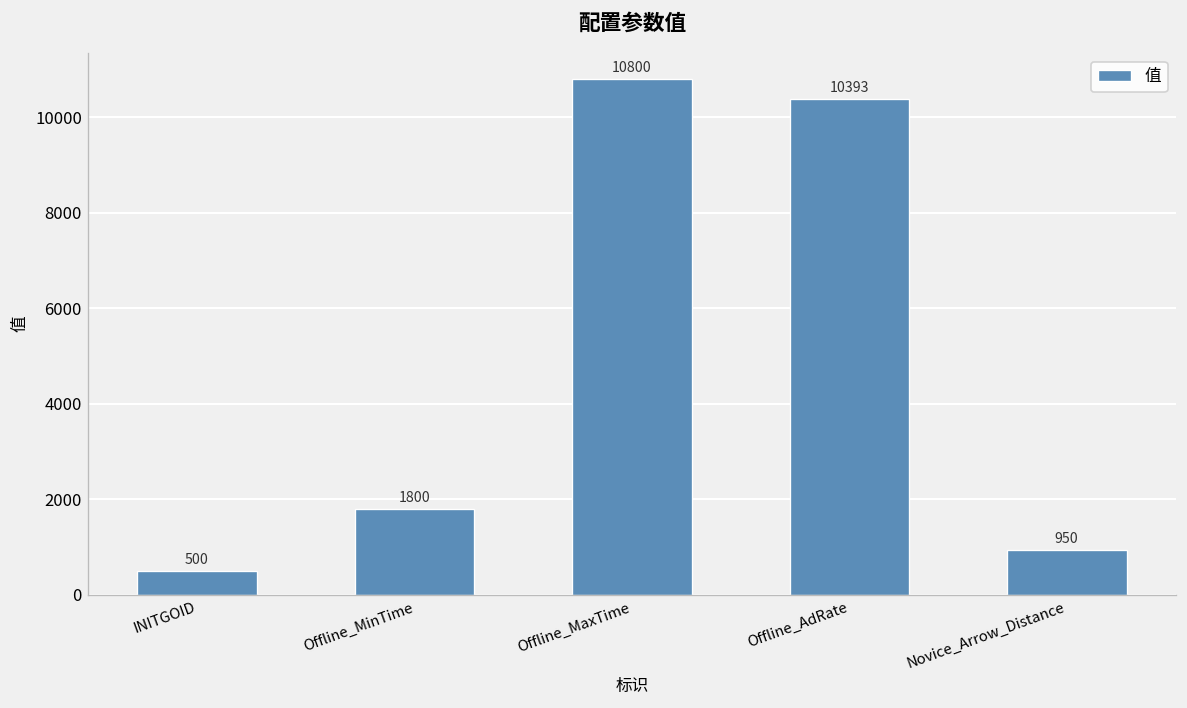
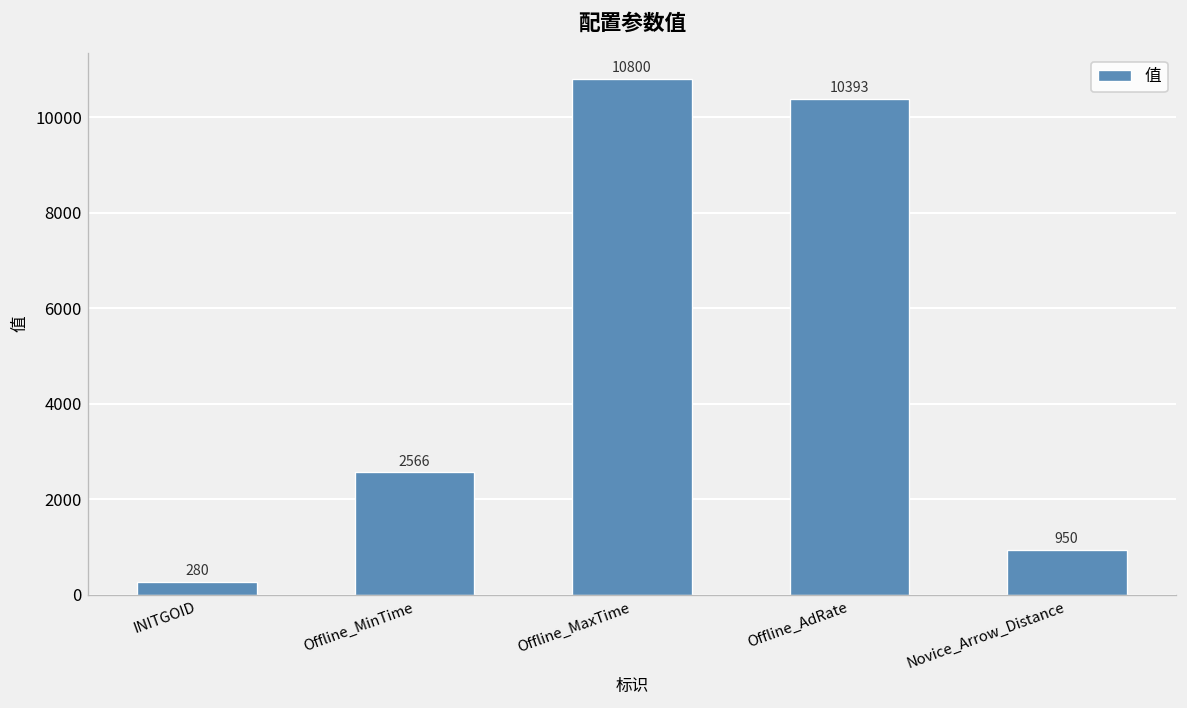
  {
-   "INITGOID": 500,
-   "Offline_MinTime": 1800,
+   "INITGOID": 280,
+   "Offline_MinTime": 2566,
    "Offline_MaxTime": 10800,
    "Offline_AdRate": 10393,
    "Novice_Arrow_Distance": 950
  }
